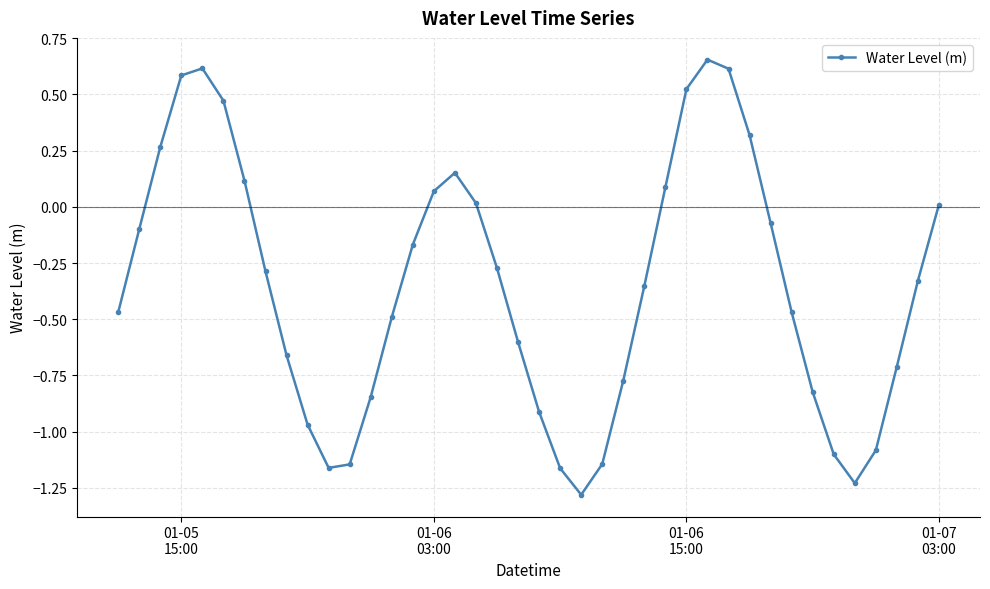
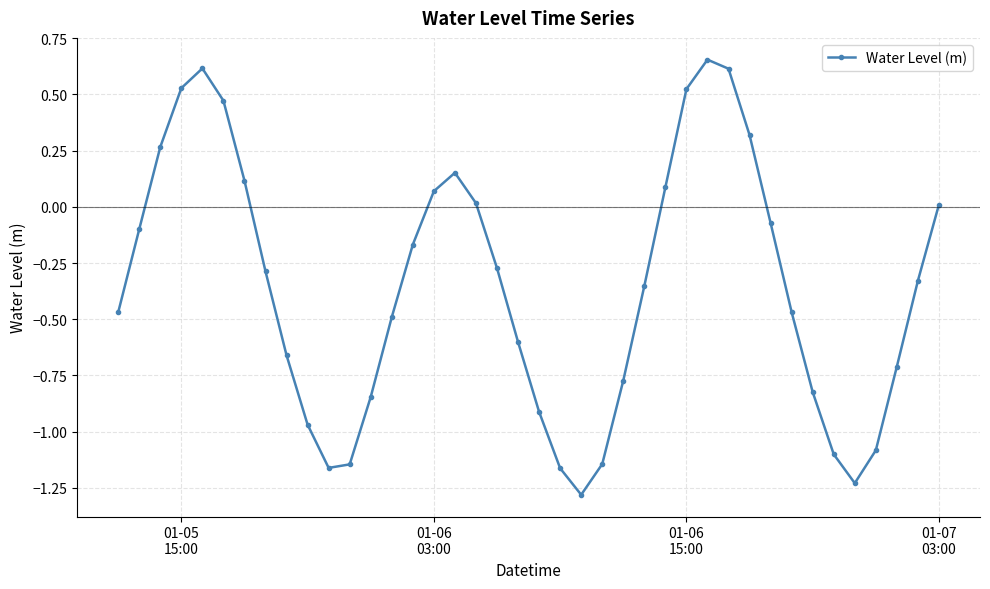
  {
-   "01-05 15:00": 0.58,
+   "01-05 15:00": 0.53,
    "01-06 03:00": 0.07,
    "01-06 15:00": 0.52,
    "01-07 03:00": 0.01
  }
